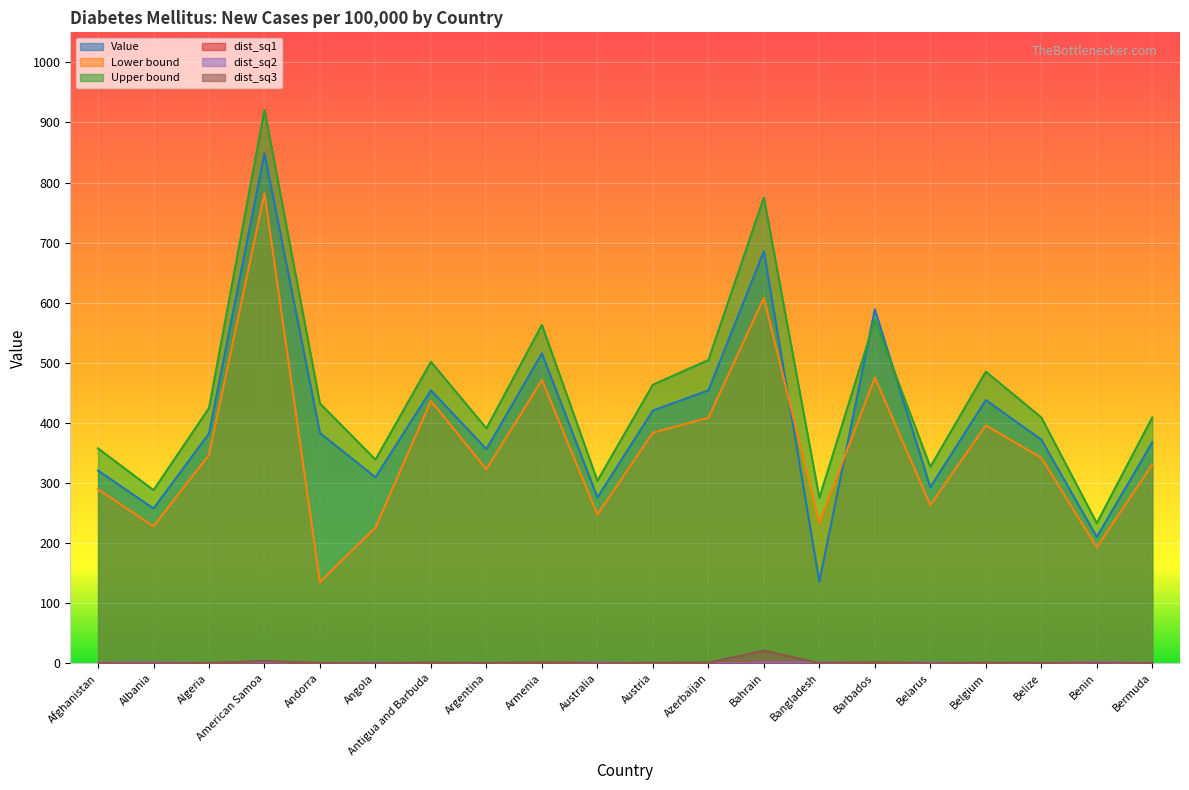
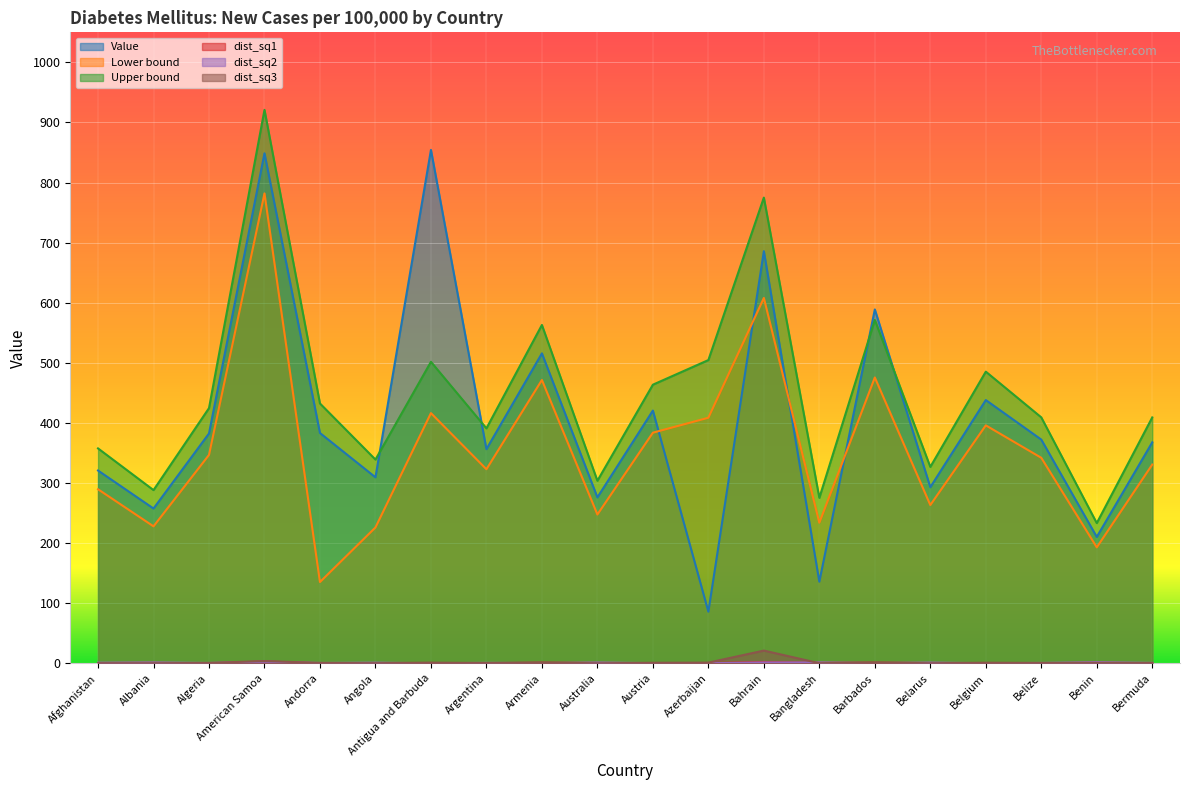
  {
    "Value": {
      "Afghanistan": 320,
      "Albania": 260,
      "Algeria": 380,
      "American Samoa": 850,
      "Andorra": 380,
      "Angola": 310,
-     "Antigua and Barbuda": 450,
+     "Antigua and Barbuda": 850,
      "Argentina": 360,
      "Armenia": 520,
      "Australia": 280,
      "Austria": 420,
-     "Azerbaijan": 450,
+     "Azerbaijan": 90,
      "Bahrain": 690,
      "Bangladesh": 140,
      "Barbados": 590,
      "Belarus": 290,
      "Belgium": 440,
      "Belize": 370,
      "Benin": 210,
      "Bermuda": 370
    },
    "Lower bound": {
      "Afghanistan": 290,
      "Albania": 230,
      "Algeria": 350,
      "American Samoa": 780,
      "Andorra": 140,
      "Angola": 230,
-     "Antigua and Barbuda": 440,
+     "Antigua and Barbuda": 420,
      "Argentina": 320,
      "Armenia": 470,
      "Australia": 250,
      "Austria": 380,
      "Azerbaijan": 410,
      "Bahrain": 610,
      "Bangladesh": 230,
      "Barbados": 480,
      "Belarus": 260,
      "Belgium": 400,
      "Belize": 340,
      "Benin": 190,
      "Bermuda": 330
    },
    "Upper bound": {
      "Afghanistan": 360,
      "Albania": 290,
      "Algeria": 420,
      "American Samoa": 920,
      "Andorra": 430,
      "Angola": 340,
      "Antigua and Barbuda": 500,
      "Argentina": 390,
      "Armenia": 560,
      "Australia": 300,
      "Austria": 460,
      "Azerbaijan": 500,
      "Bahrain": 770,
      "Bangladesh": 280,
      "Barbados": 570,
      "Belarus": 330,
      "Belgium": 490,
      "Belize": 410,
      "Benin": 230,
      "Bermuda": 410
    },
    "dist_sq3": {
      "Bahrain": 20
    }
  }
